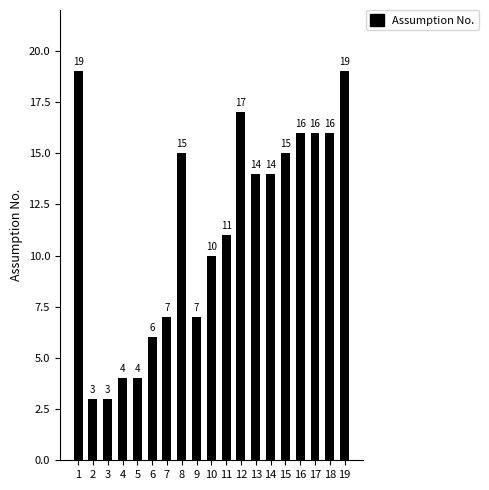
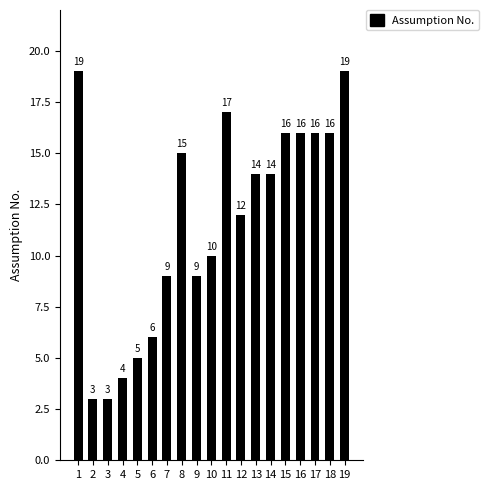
  {
    "1": 19,
    "2": 3,
    "3": 3,
    "4": 4,
-   "5": 4,
+   "5": 5,
    "6": 6,
-   "7": 7,
+   "7": 9,
    "8": 15,
-   "9": 7,
+   "9": 9,
    "10": 10,
-   "11": 11,
-   "12": 17,
+   "11": 17,
+   "12": 12,
    "13": 14,
    "14": 14,
-   "15": 15,
+   "15": 16,
    "16": 16,
    "17": 16,
    "18": 16,
    "19": 19
  }
